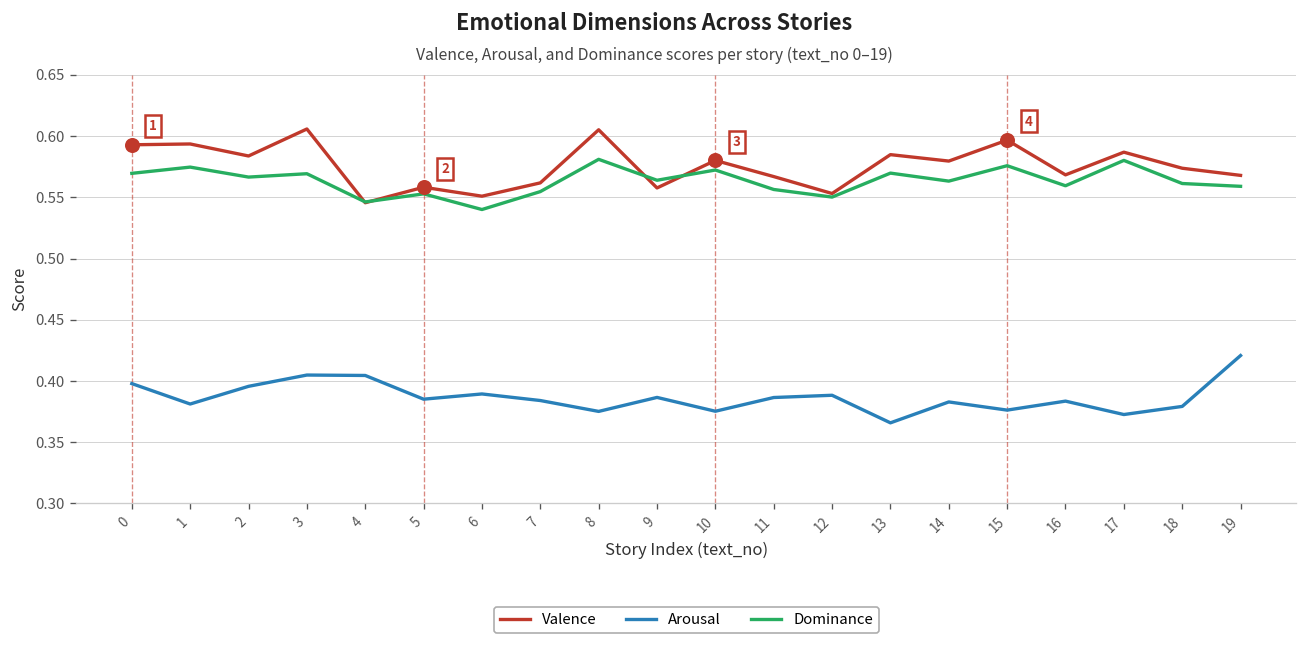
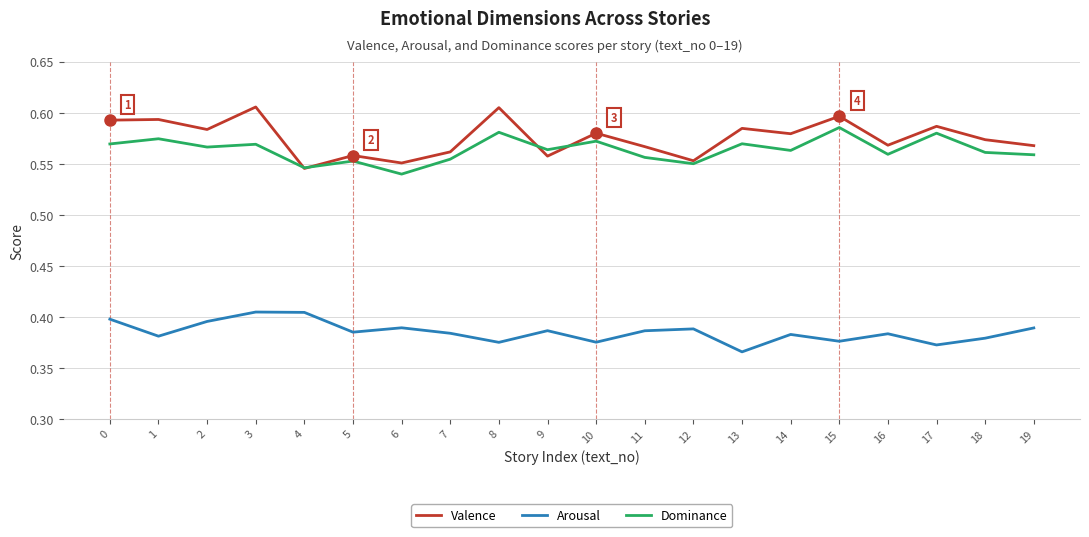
  {
    "Arousal": {
      "0": 0.398,
      "1": 0.381,
      "2": 0.396,
      "3": 0.405,
      "4": 0.404,
      "5": 0.385,
      "6": 0.389,
      "7": 0.384,
      "8": 0.375,
      "9": 0.387,
      "10": 0.375,
      "11": 0.386,
      "12": 0.388,
      "13": 0.366,
      "14": 0.383,
      "15": 0.376,
      "16": 0.384,
      "17": 0.373,
      "18": 0.379,
-     "19": 0.421
+     "19": 0.389
    },
    "Dominance": {
      "0": 0.570,
      "1": 0.575,
      "2": 0.567,
      "3": 0.569,
      "5": 0.553,
      "6": 0.540,
      "7": 0.555,
      "8": 0.581,
      "9": 0.564,
      "10": 0.572,
      "11": 0.556,
      "12": 0.550,
      "13": 0.570,
      "14": 0.563,
-     "15": 0.576,
+     "15": 0.586,
      "16": 0.559,
      "17": 0.580,
      "18": 0.561,
      "19": 0.559
    }
  }
